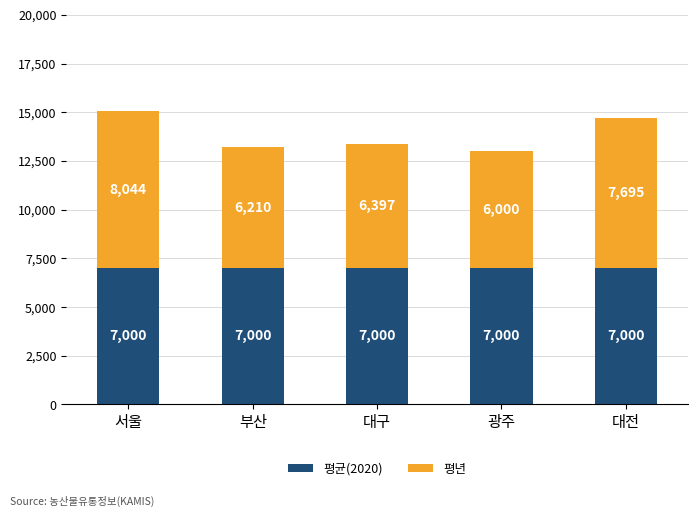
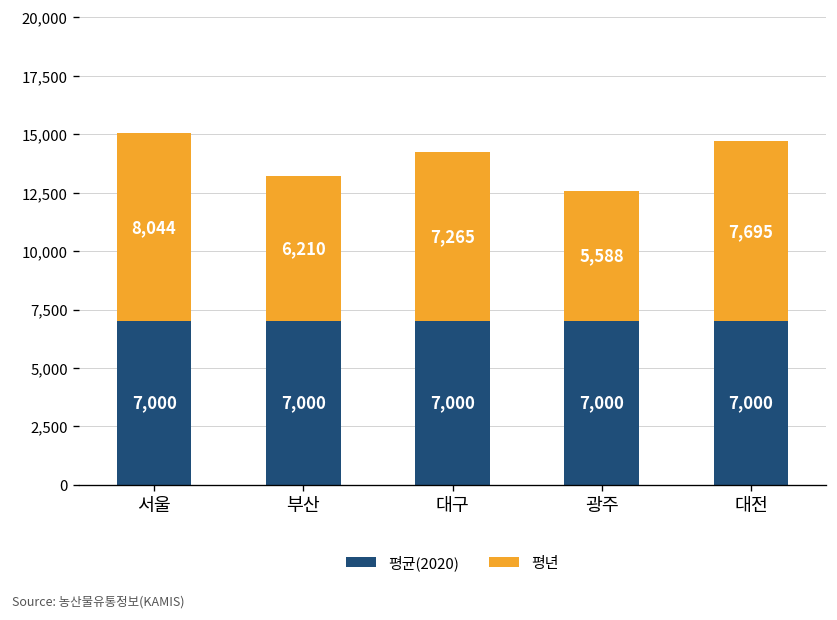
  {
    "평균(2020)": {
      "서울": "7,000",
      "부산": "7,000",
      "대구": "7,000",
      "광주": "7,000",
      "대전": "7,000"
    },
    "평년": {
      "서울": "8,044",
      "부산": "6,210",
-     "대구": "6,397",
-     "광주": "6,000",
+     "대구": "7,265",
+     "광주": "5,588",
      "대전": "7,695"
    }
  }
